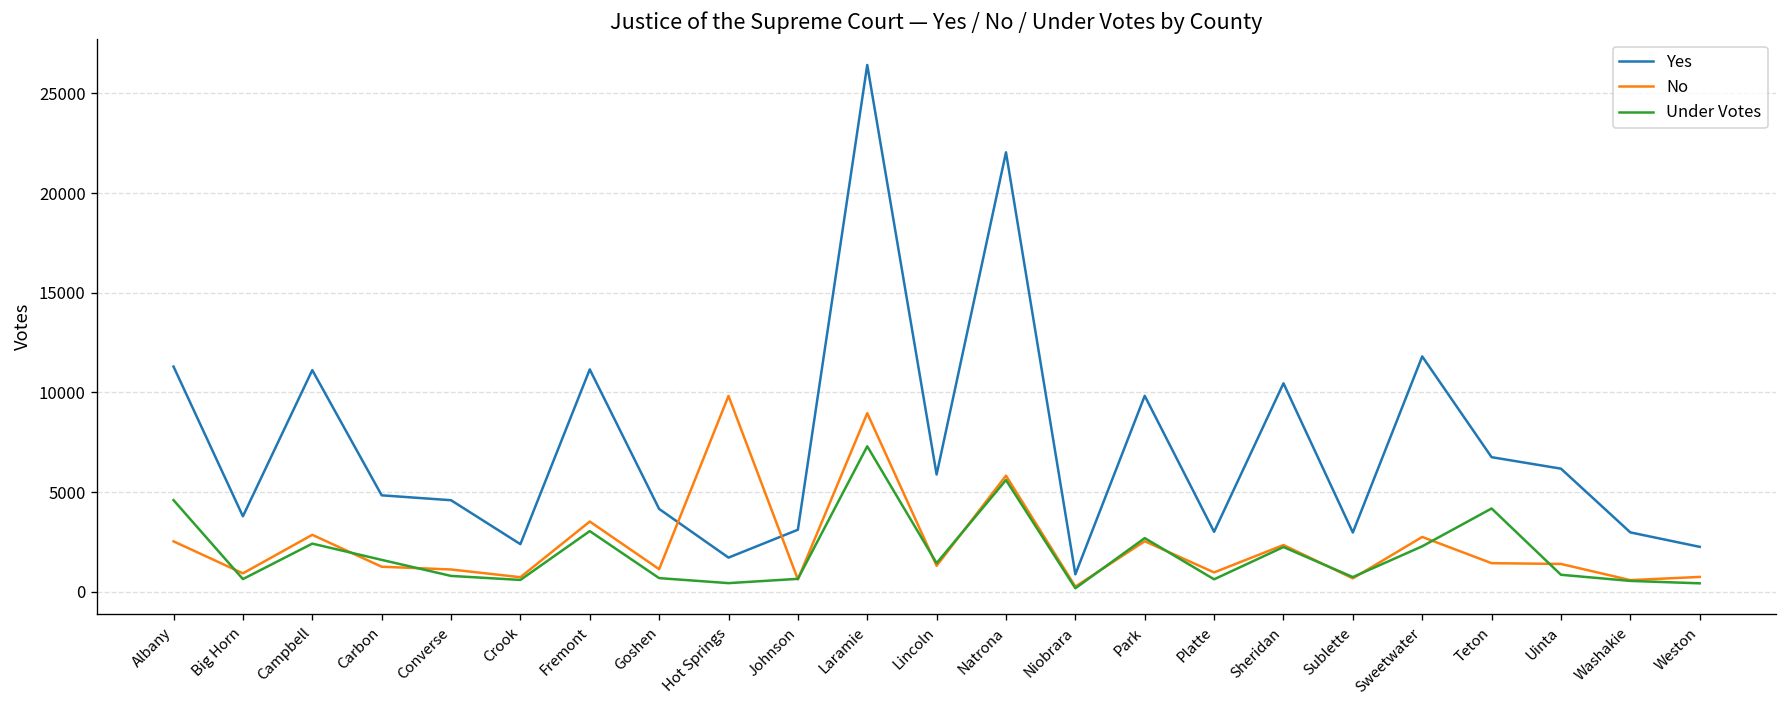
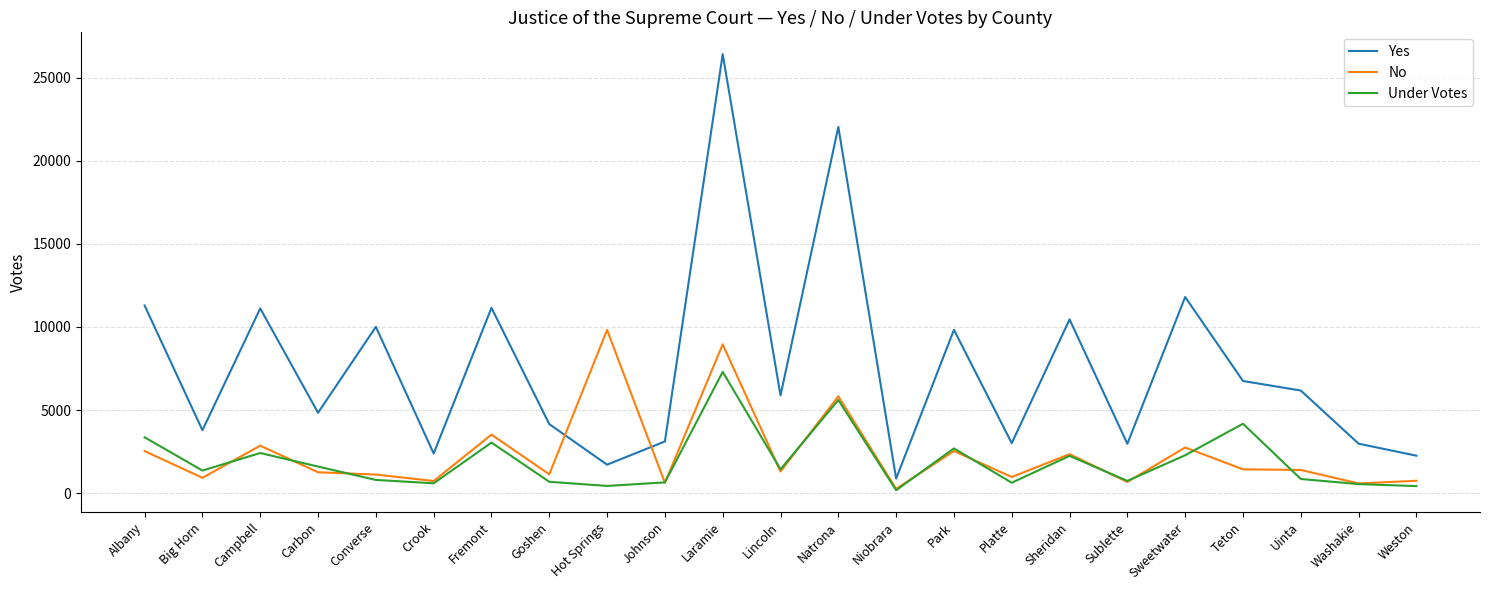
  {
    "Yes": {
      "Albany": 11300,
      "Big Horn": 3800,
      "Campbell": 11100,
      "Carbon": 4800,
-     "Converse": 4600,
+     "Converse": 10000,
      "Crook": 2400,
      "Fremont": 11200,
      "Goshen": 4200,
      "Hot Springs": 1700,
      "Johnson": 3100,
      "Laramie": 26400,
      "Lincoln": 5900,
      "Natrona": 22000,
      "Niobrara": 900,
      "Park": 9800,
      "Platte": 3000,
      "Sheridan": 10500,
      "Sublette": 3000,
      "Sweetwater": 11800,
      "Teton": 6700,
      "Uinta": 6200,
      "Washakie": 3000,
      "Weston": 2300
    },
    "No": {
      "Albany": 2500,
      "Big Horn": 900,
      "Campbell": 2900,
      "Carbon": 1300,
      "Converse": 1100,
      "Fremont": 3500,
      "Goshen": 1100,
      "Hot Springs": 9800,
      "Laramie": 9000,
      "Natrona": 5800,
      "Park": 2500,
      "Platte": 1000,
      "Sweetwater": 2700,
      "Teton": 1400,
      "Uinta": 1400,
      "Weston": 700
    },
    "Under Votes": {
-     "Albany": 4600,
-     "Big Horn": 600,
+     "Albany": 3400,
+     "Big Horn": 1400,
      "Campbell": 2400,
      "Carbon": 1600,
      "Converse": 800,
      "Fremont": 3000,
      "Goshen": 700,
      "Hot Springs": 400,
      "Laramie": 7300,
      "Natrona": 5600,
      "Park": 2700,
      "Platte": 600,
      "Sweetwater": 2300,
      "Teton": 4200,
      "Uinta": 900,
      "Weston": 400
    }
  }
